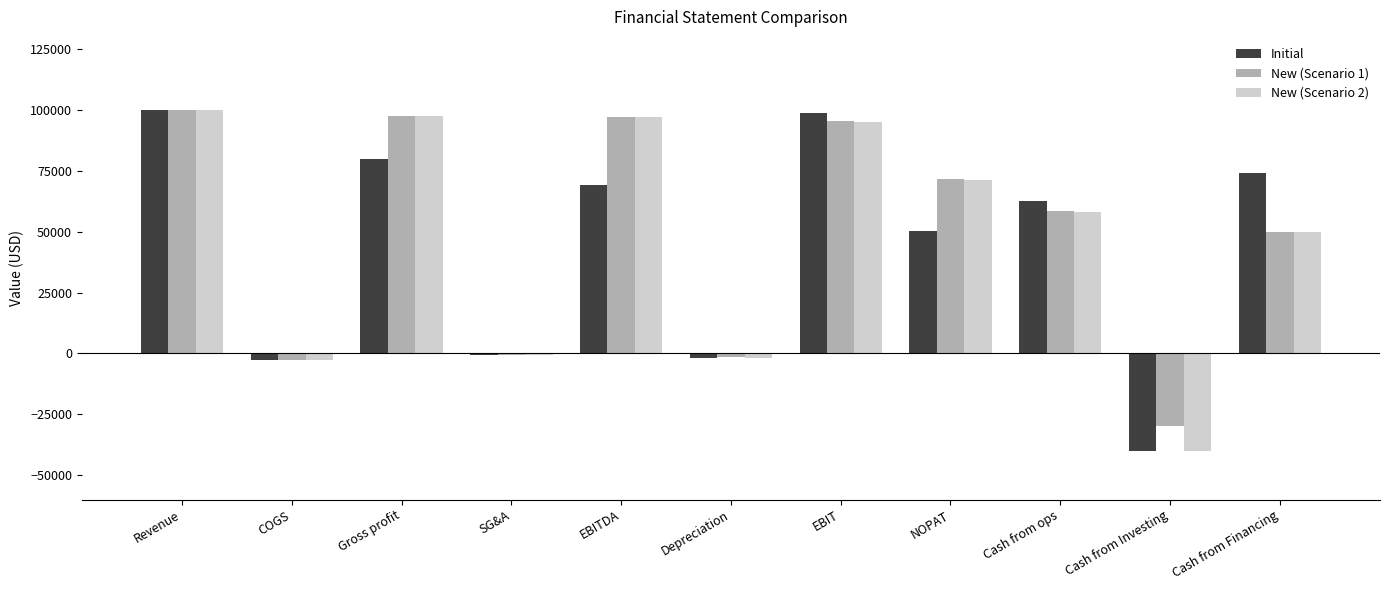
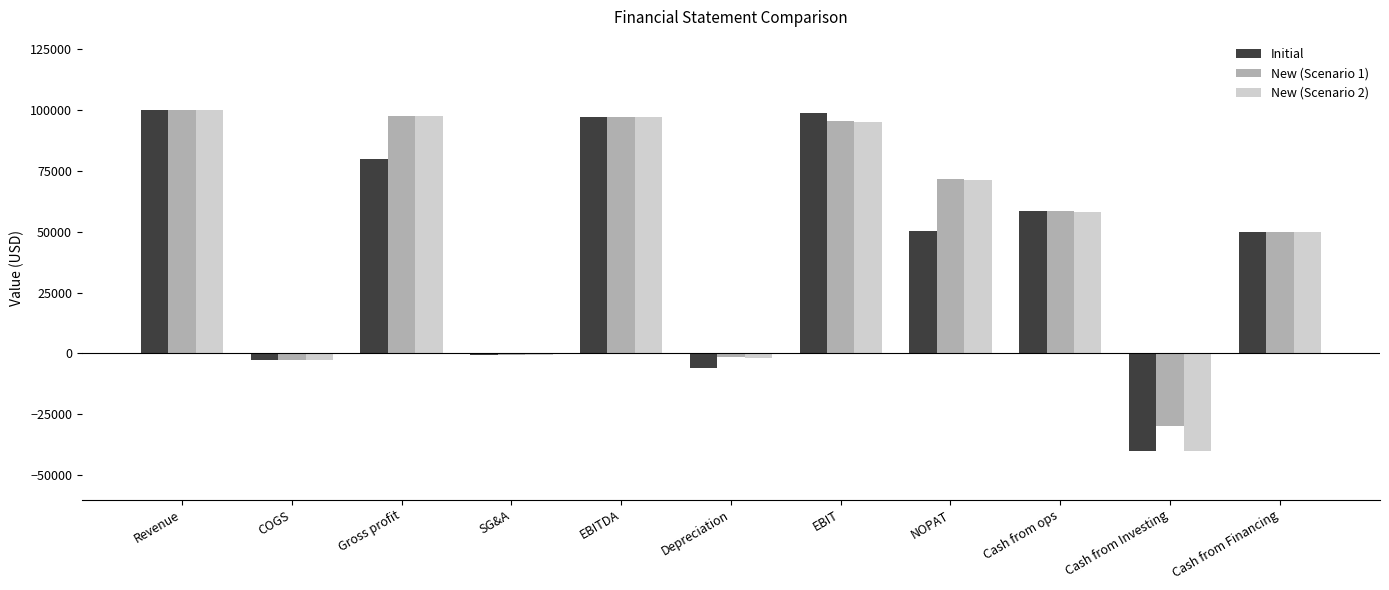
  {
    "Initial": {
      "Revenue": 100000,
      "COGS": -3000,
      "Gross profit": 80000,
-     "EBITDA": 69000,
-     "Depreciation": -2000,
+     "EBITDA": 97000,
+     "Depreciation": -6000,
      "EBIT": 99000,
      "NOPAT": 50000,
-     "Cash from ops": 62000,
+     "Cash from ops": 58000,
      "Cash from Investing": -40000,
-     "Cash from Financing": 74000
+     "Cash from Financing": 50000
    }
  }
